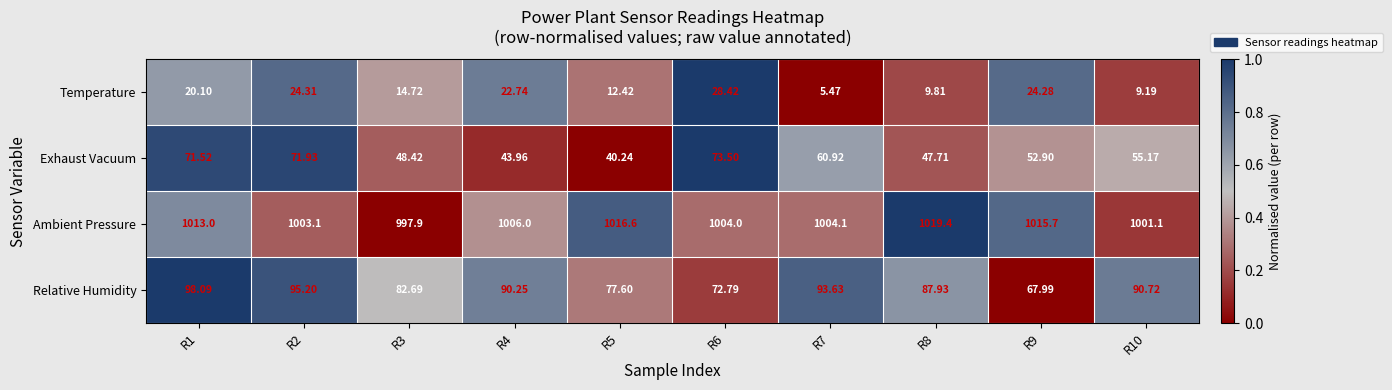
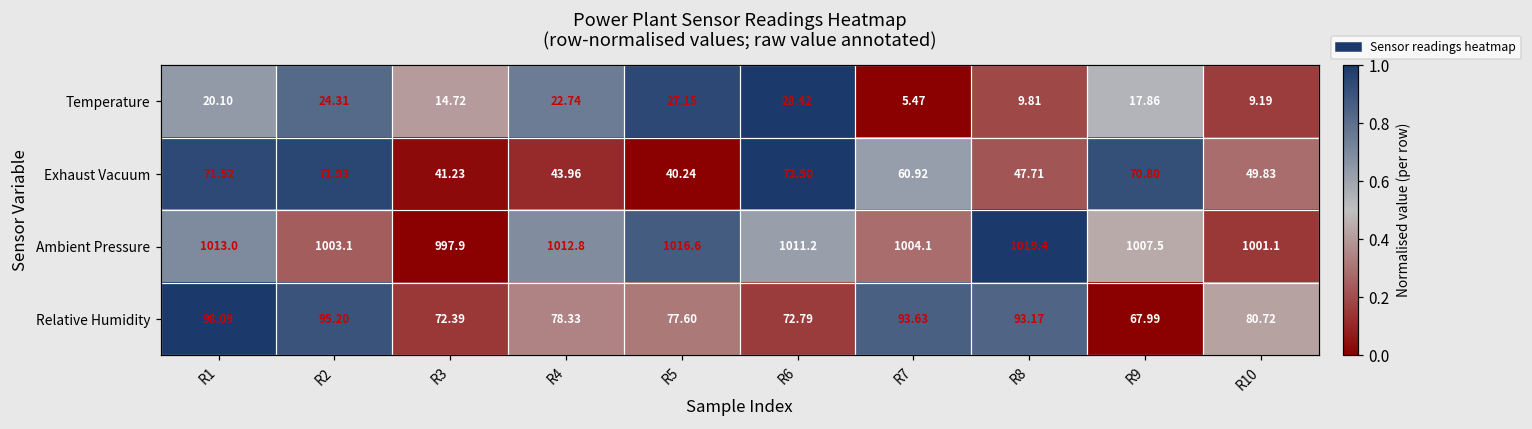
  {
    "Temperature": {
      "R1": 20.10,
      "R2": 24.31,
      "R3": 14.72,
      "R4": 22.74,
-     "R5": 12.42,
+     "R5": 27.15,
      "R6": 28.42,
      "R7": 5.47,
      "R8": 9.81,
-     "R9": 24.28,
+     "R9": 17.86,
      "R10": 9.19
    },
    "Exhaust Vacuum": {
      "R1": 71.52,
      "R2": 71.93,
-     "R3": 48.42,
+     "R3": 41.23,
      "R4": 43.96,
      "R5": 40.24,
      "R6": 73.50,
      "R7": 60.92,
      "R8": 47.71,
-     "R9": 52.90,
-     "R10": 55.17
+     "R9": 70.80,
+     "R10": 49.83
    },
    "Ambient Pressure": {
      "R1": 1013.0,
      "R2": 1003.1,
      "R3": 997.9,
-     "R4": 1006.0,
+     "R4": 1012.8,
      "R5": 1016.6,
-     "R6": 1004.0,
+     "R6": 1011.2,
      "R7": 1004.1,
      "R8": 1019.4,
-     "R9": 1015.7,
+     "R9": 1007.5,
      "R10": 1001.1
    },
    "Relative Humidity": {
      "R1": 98.09,
      "R2": 95.20,
-     "R3": 82.69,
-     "R4": 90.25,
+     "R3": 72.39,
+     "R4": 78.33,
      "R5": 77.60,
      "R6": 72.79,
      "R7": 93.63,
-     "R8": 87.93,
+     "R8": 93.17,
      "R9": 67.99,
-     "R10": 90.72
+     "R10": 80.72
    }
  }
